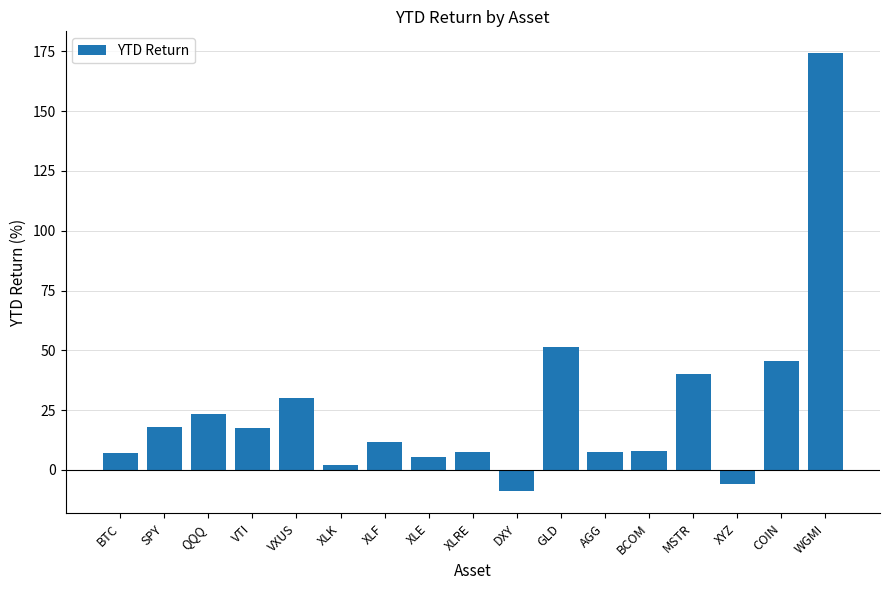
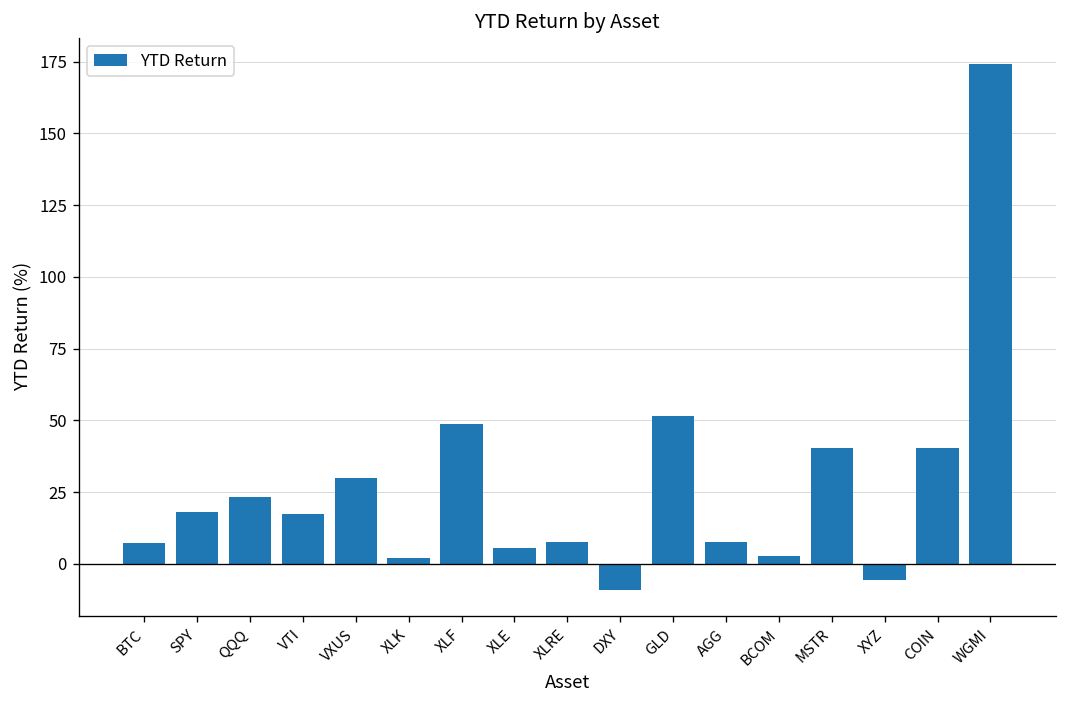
  {
    "BTC": 7,
    "SPY": 18,
    "QQQ": 23,
    "VTI": 18,
    "VXUS": 30,
    "XLK": 2,
-   "XLF": 11,
+   "XLF": 49,
    "XLE": 6,
    "XLRE": 8,
    "DXY": -9,
    "GLD": 52,
    "AGG": 8,
-   "BCOM": 8,
+   "BCOM": 3,
    "MSTR": 40,
    "XYZ": -6,
-   "COIN": 46,
+   "COIN": 41,
    "WGMI": 174
  }
